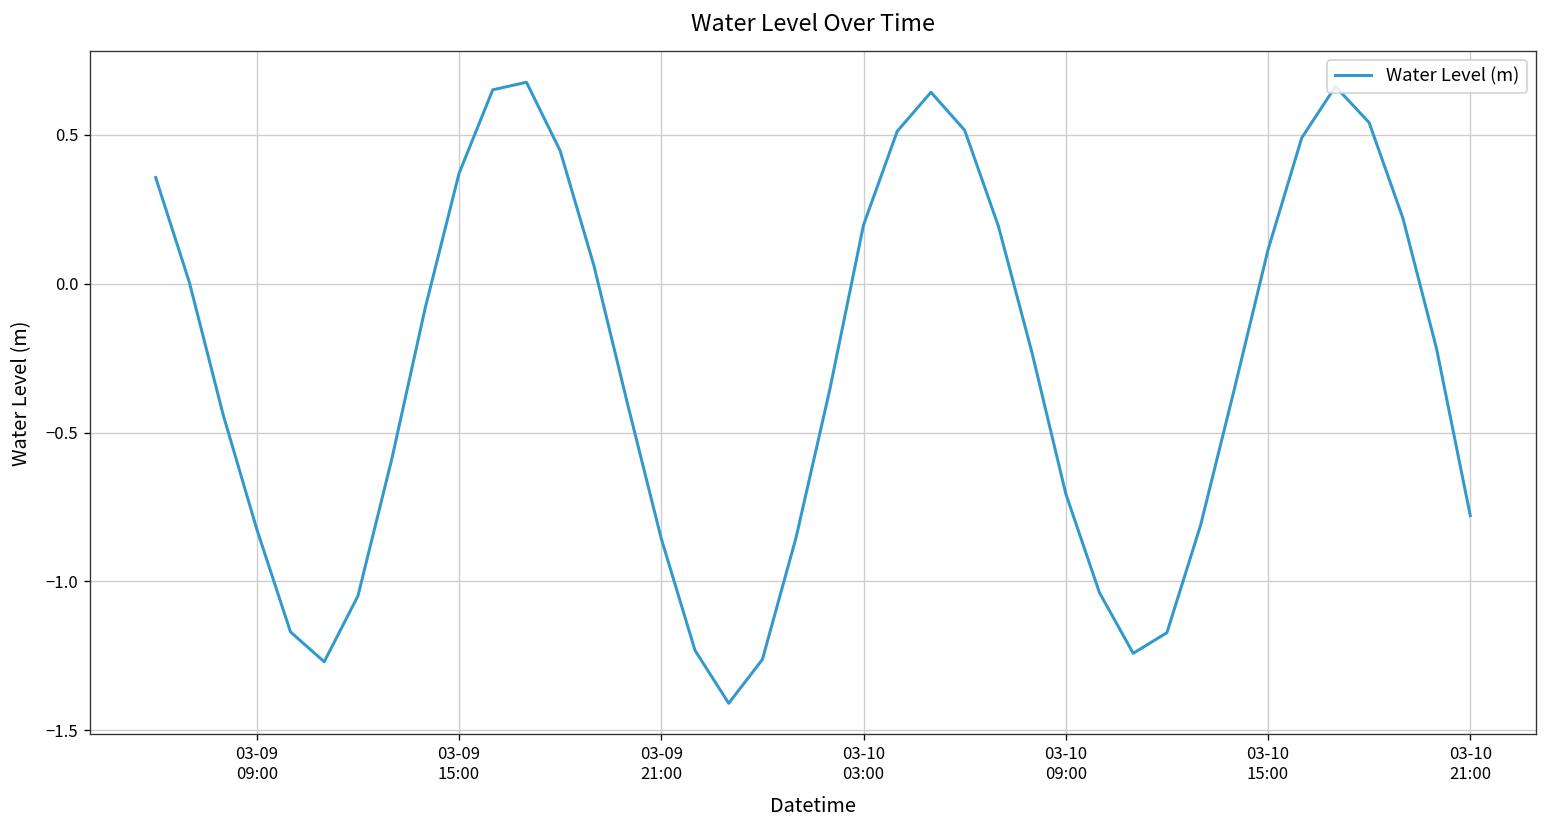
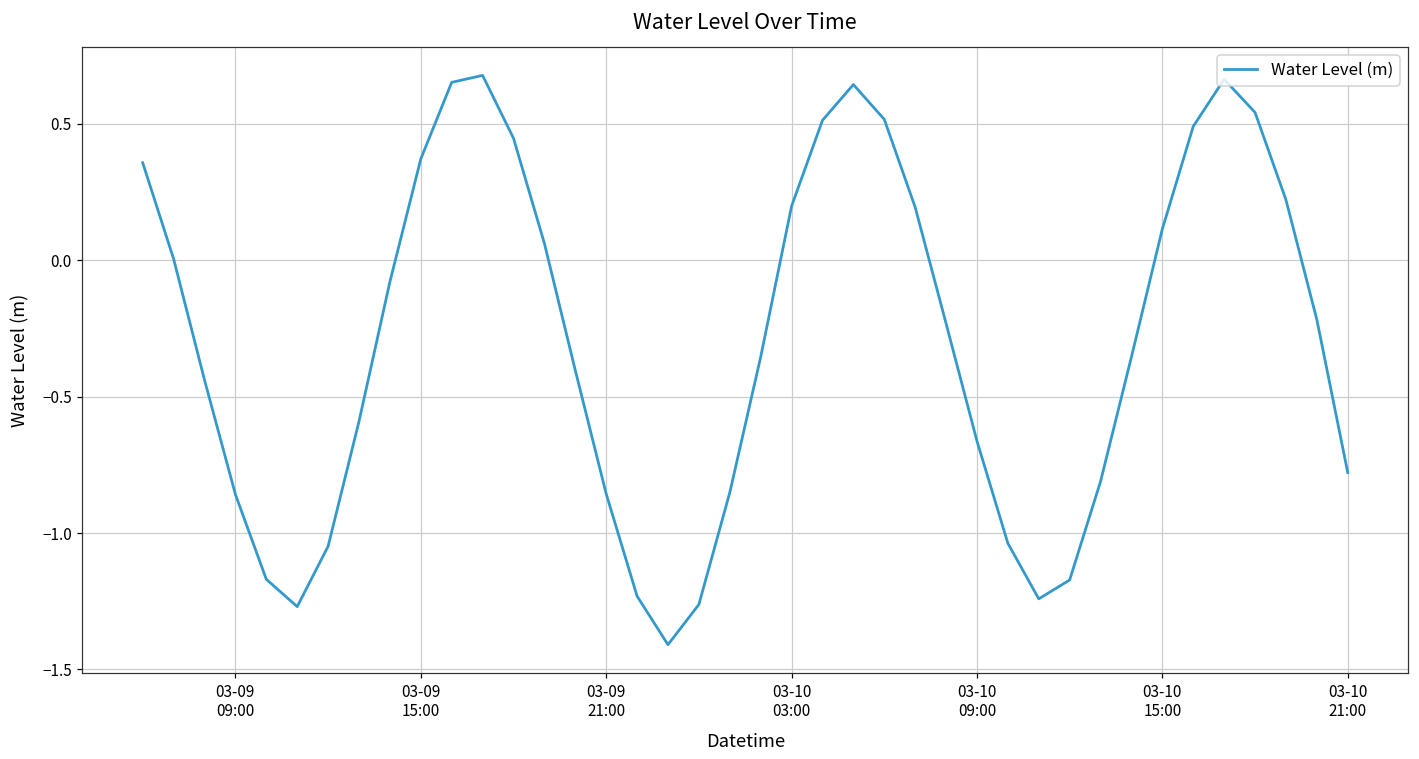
  {
-   "03-09 09:00": -0.82,
+   "03-09 09:00": -0.86,
    "03-09 15:00": 0.37,
    "03-09 21:00": -0.86,
    "03-10 03:00": 0.20,
-   "03-10 09:00": -0.71,
+   "03-10 09:00": -0.66,
    "03-10 15:00": 0.11,
    "03-10 21:00": -0.78
  }
